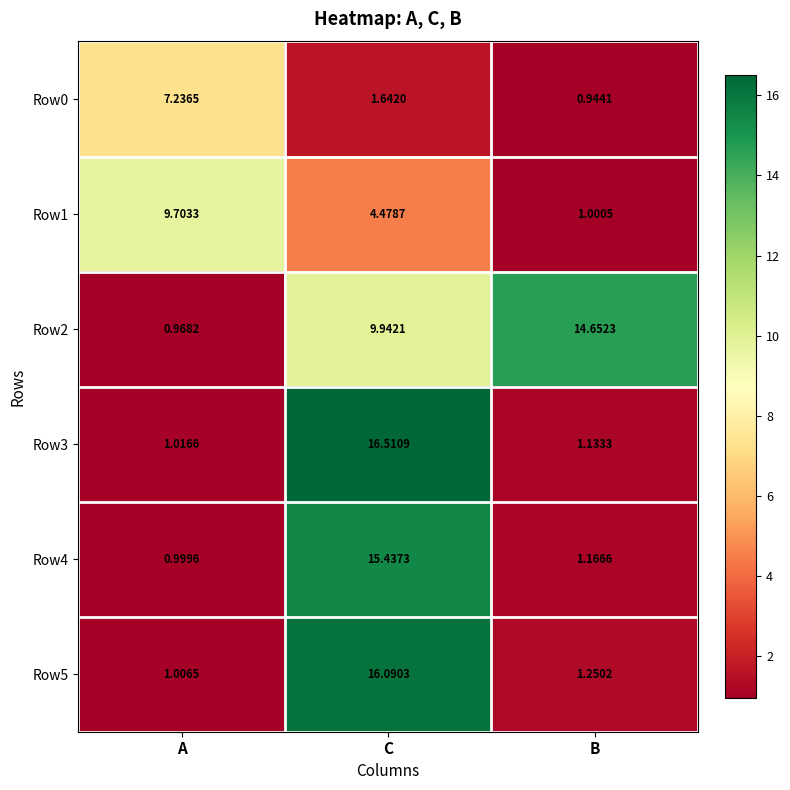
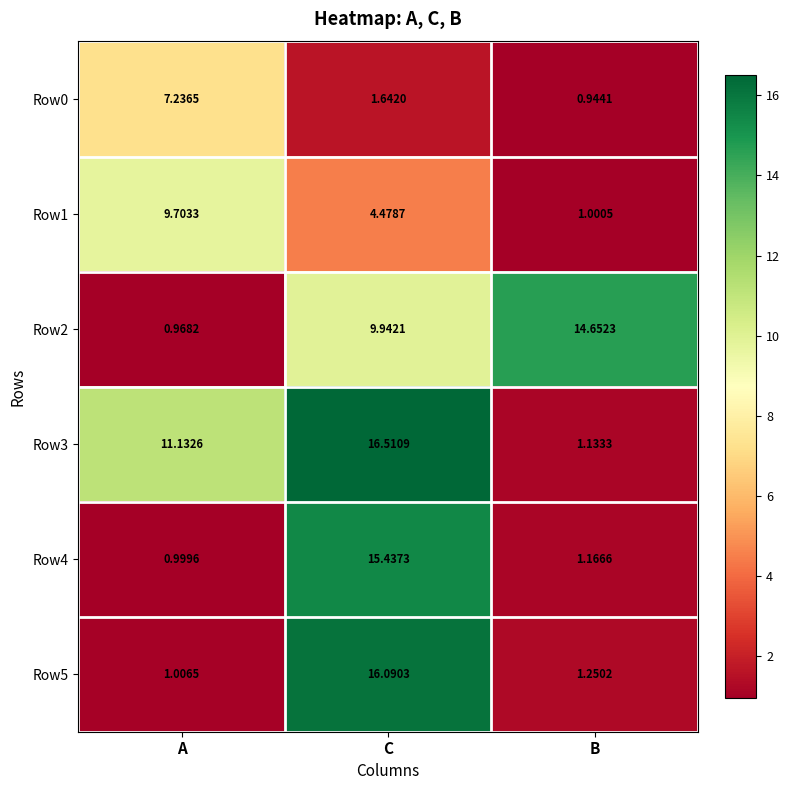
  {
    "Row0": {
      "A": 7.2365,
      "C": 1.6420,
      "B": 0.9441
    },
    "Row1": {
      "A": 9.7033,
      "C": 4.4787,
      "B": 1.0005
    },
    "Row2": {
      "A": 0.9682,
      "C": 9.9421,
      "B": 14.6523
    },
    "Row3": {
-     "A": 1.0166,
+     "A": 11.1326,
      "C": 16.5109,
      "B": 1.1333
    },
    "Row4": {
      "A": 0.9996,
      "C": 15.4373,
      "B": 1.1666
    },
    "Row5": {
      "A": 1.0065,
      "C": 16.0903,
      "B": 1.2502
    }
  }
